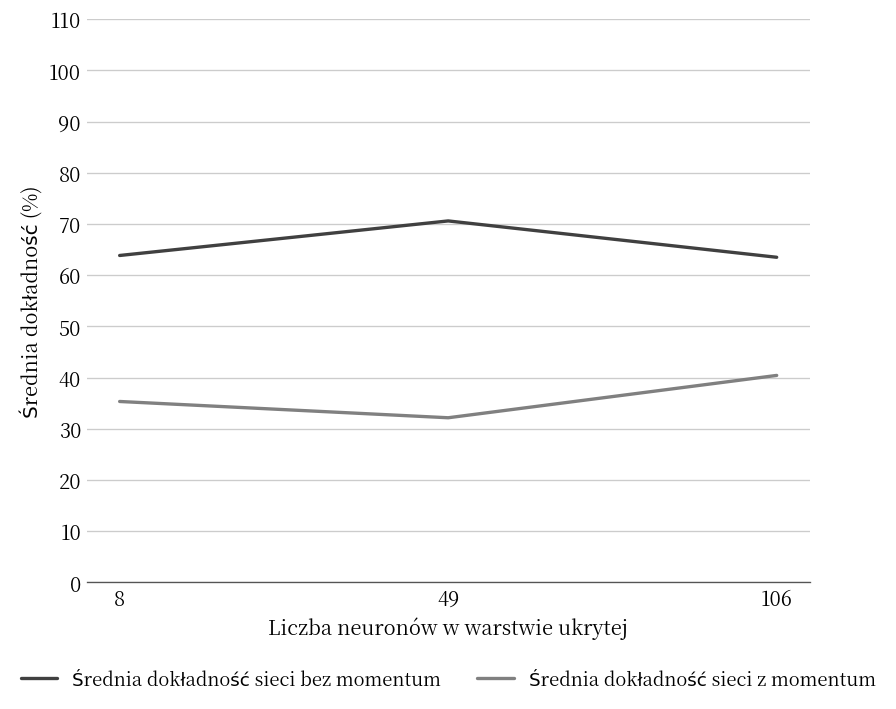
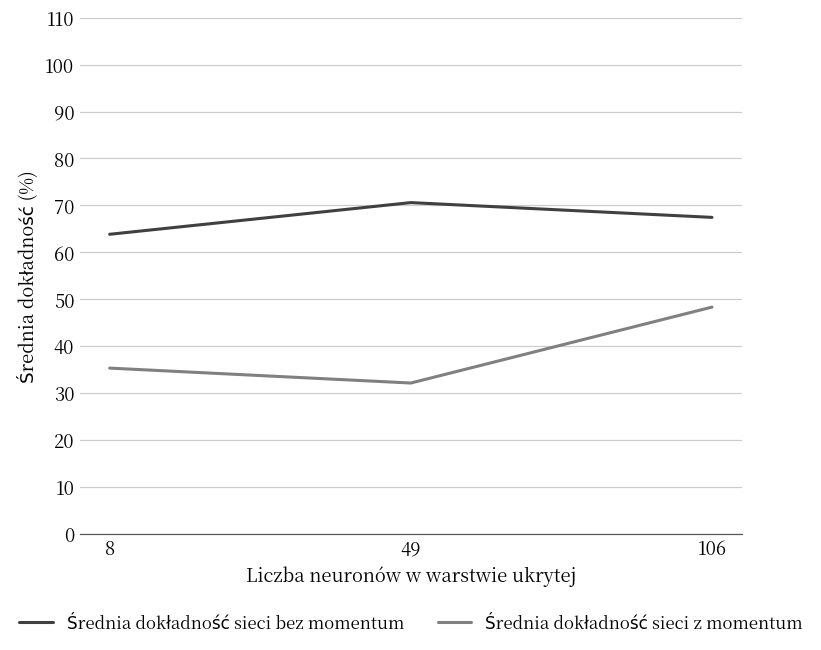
  {
    "Średnia dokładność sieci bez momentum": {
      "8": 64,
      "49": 71,
-     "106": 63
+     "106": 67
    },
    "Średnia dokładność sieci z momentum": {
      "8": 35,
      "49": 32,
-     "106": 40
+     "106": 48
    }
  }
